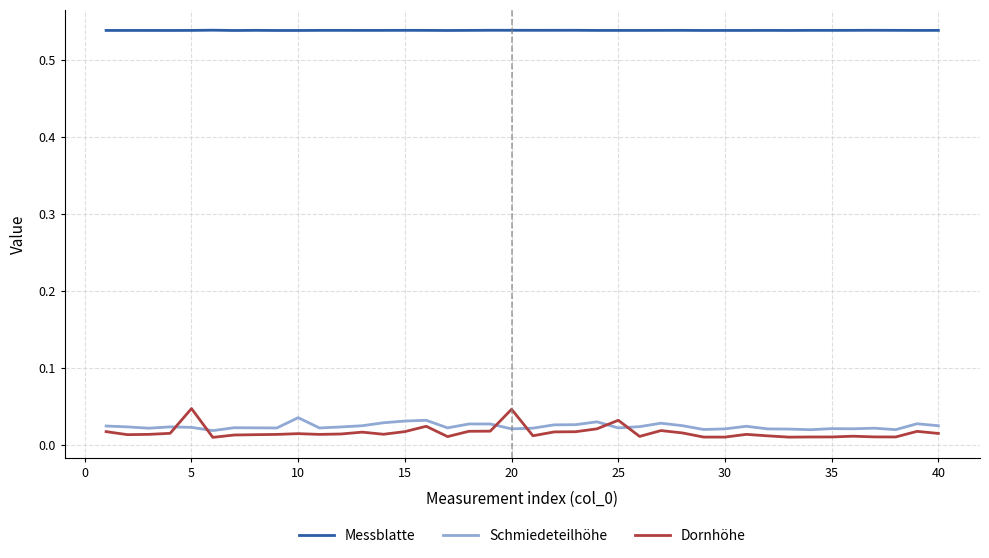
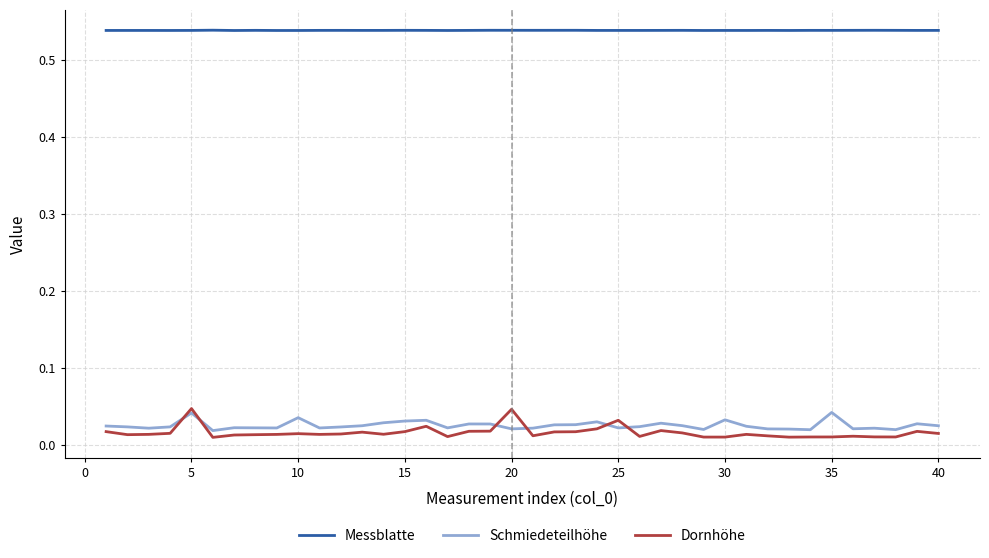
  {
    "Messblatte": {
      "5": 0.54,
      "10": 0.54,
      "15": 0.54,
      "20": 0.54,
      "25": 0.54,
      "30": 0.54,
      "35": 0.54,
      "40": 0.54
    },
    "Schmiedeteilhöhe": {
-     "5": 0.02,
+     "5": 0.04,
      "10": 0.03,
      "15": 0.03,
      "20": 0.02,
      "25": 0.02,
-     "30": 0.02,
-     "35": 0.02,
+     "30": 0.03,
+     "35": 0.04,
      "40": 0.02
    },
    "Dornhöhe": {
      "5": 0.05,
      "10": 0.01,
      "15": 0.02,
      "20": 0.05,
      "25": 0.03,
      "30": 0.01,
      "35": 0.01,
      "40": 0.01
    }
  }
